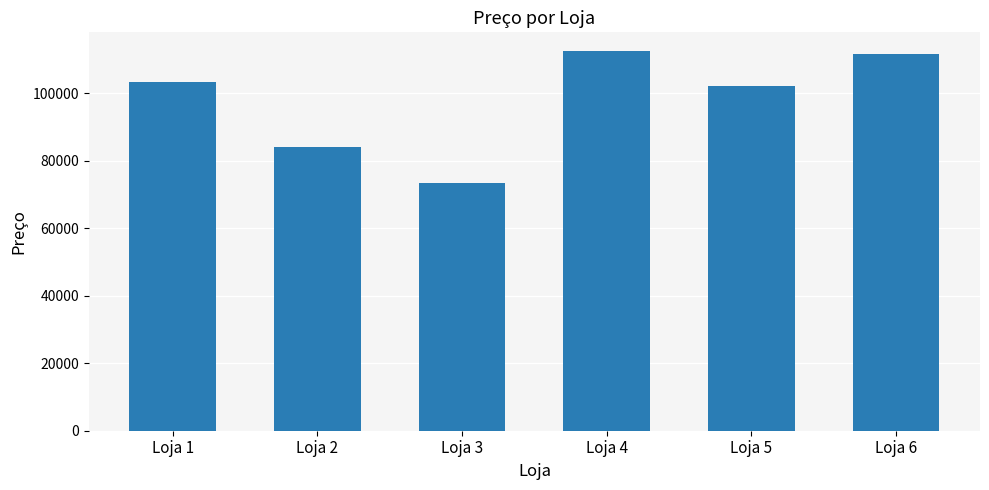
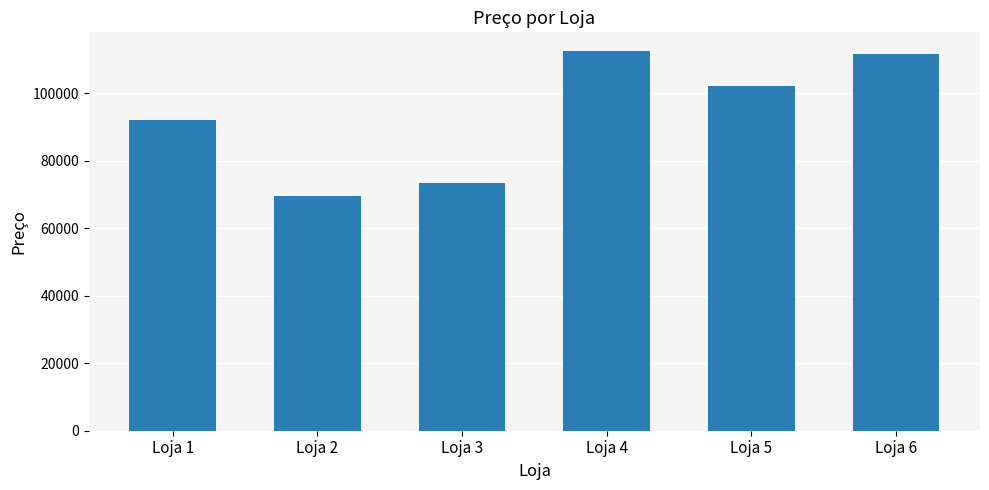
  {
-   "Loja 1": 103000,
-   "Loja 2": 84000,
+   "Loja 1": 92000,
+   "Loja 2": 70000,
    "Loja 3": 73000,
    "Loja 4": 112000,
    "Loja 5": 102000,
    "Loja 6": 112000
  }
